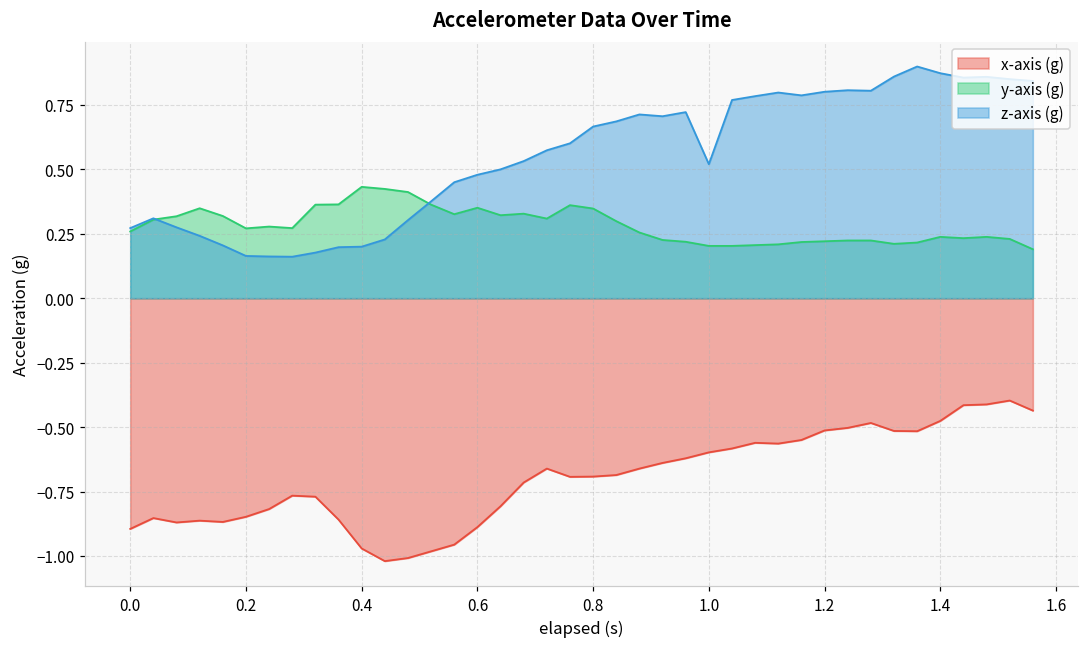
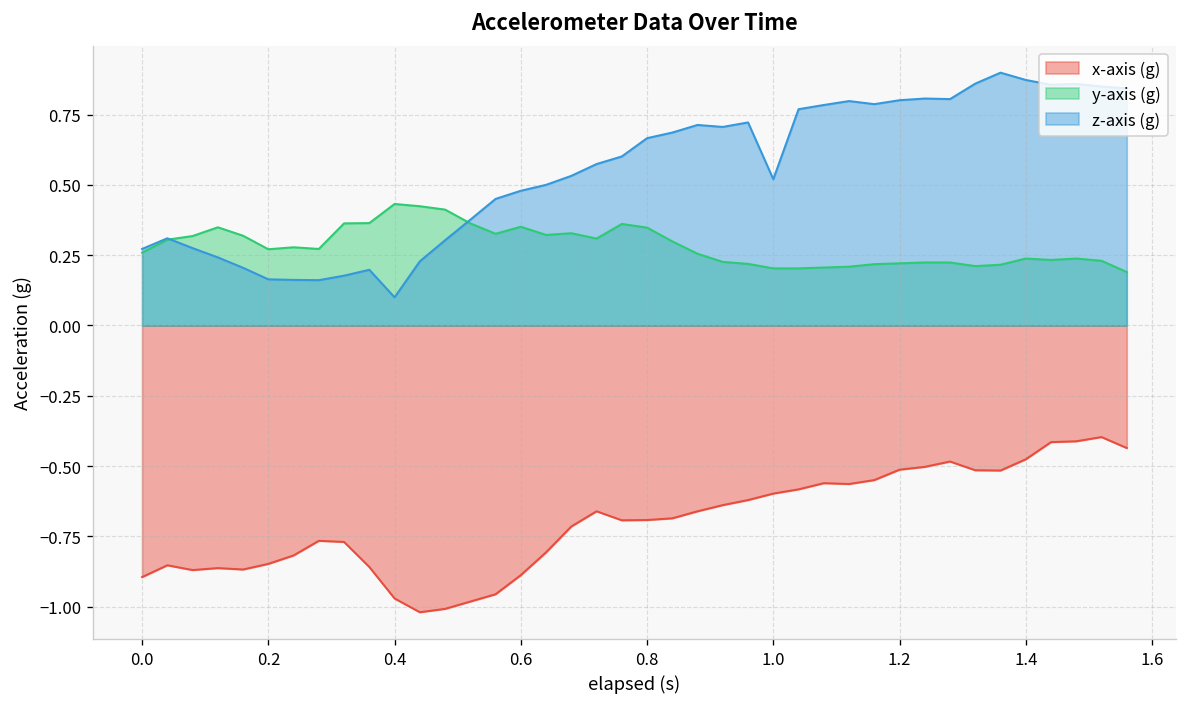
  {
    "y-axis (g)": {
      "0.0": 0.26,
      "0.2": 0.27,
      "0.4": 0.43,
      "0.6": 0.35,
      "0.8": 0.35,
      "1.0": 0.2,
      "1.2": 0.22,
      "1.4": 0.24
    },
    "z-axis (g)": {
      "0.0": 0.27,
      "0.2": 0.16,
-     "0.4": 0.2,
+     "0.4": 0.1,
      "0.6": 0.48,
      "0.8": 0.67,
      "1.0": 0.52,
      "1.2": 0.8,
      "1.4": 0.87
    }
  }
